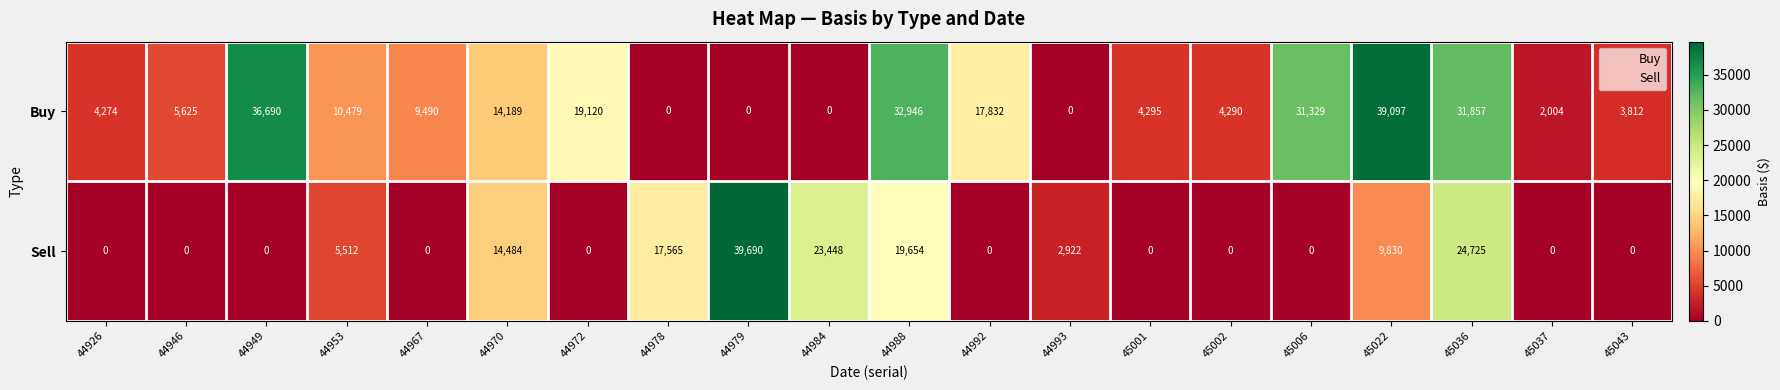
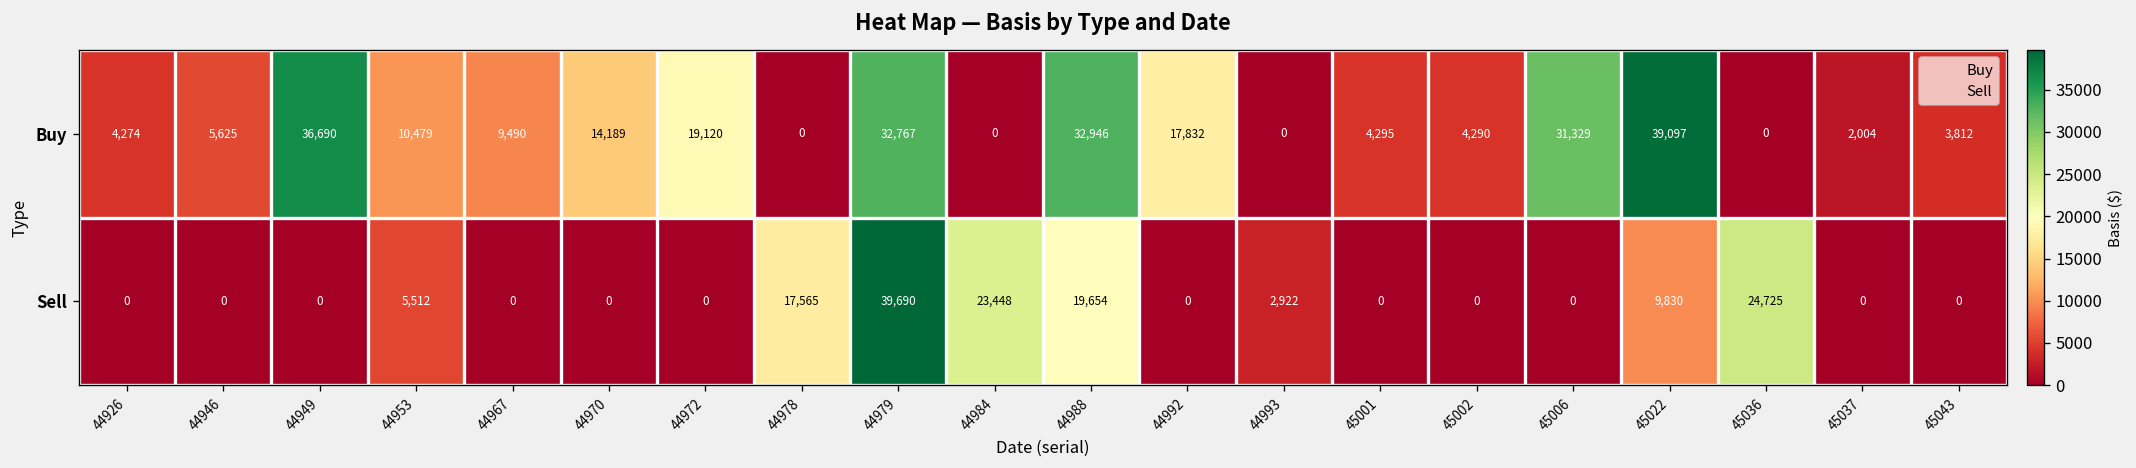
  {
    "Buy": {
      "44926": "4,274",
      "44946": "5,625",
      "44949": "36,690",
      "44953": "10,479",
      "44967": "9,490",
      "44970": "14,189",
      "44972": "19,120",
      "44978": "0",
-     "44979": "0",
+     "44979": "32,767",
      "44984": "0",
      "44988": "32,946",
      "44992": "17,832",
      "44993": "0",
      "45001": "4,295",
      "45002": "4,290",
      "45006": "31,329",
      "45022": "39,097",
-     "45036": "31,857",
+     "45036": "0",
      "45037": "2,004",
      "45043": "3,812"
    },
    "Sell": {
      "44926": "0",
      "44946": "0",
      "44949": "0",
      "44953": "5,512",
      "44967": "0",
-     "44970": "14,484",
+     "44970": "0",
      "44972": "0",
      "44978": "17,565",
      "44979": "39,690",
      "44984": "23,448",
      "44988": "19,654",
      "44992": "0",
      "44993": "2,922",
      "45001": "0",
      "45002": "0",
      "45006": "0",
      "45022": "9,830",
      "45036": "24,725",
      "45037": "0",
      "45043": "0"
    }
  }
